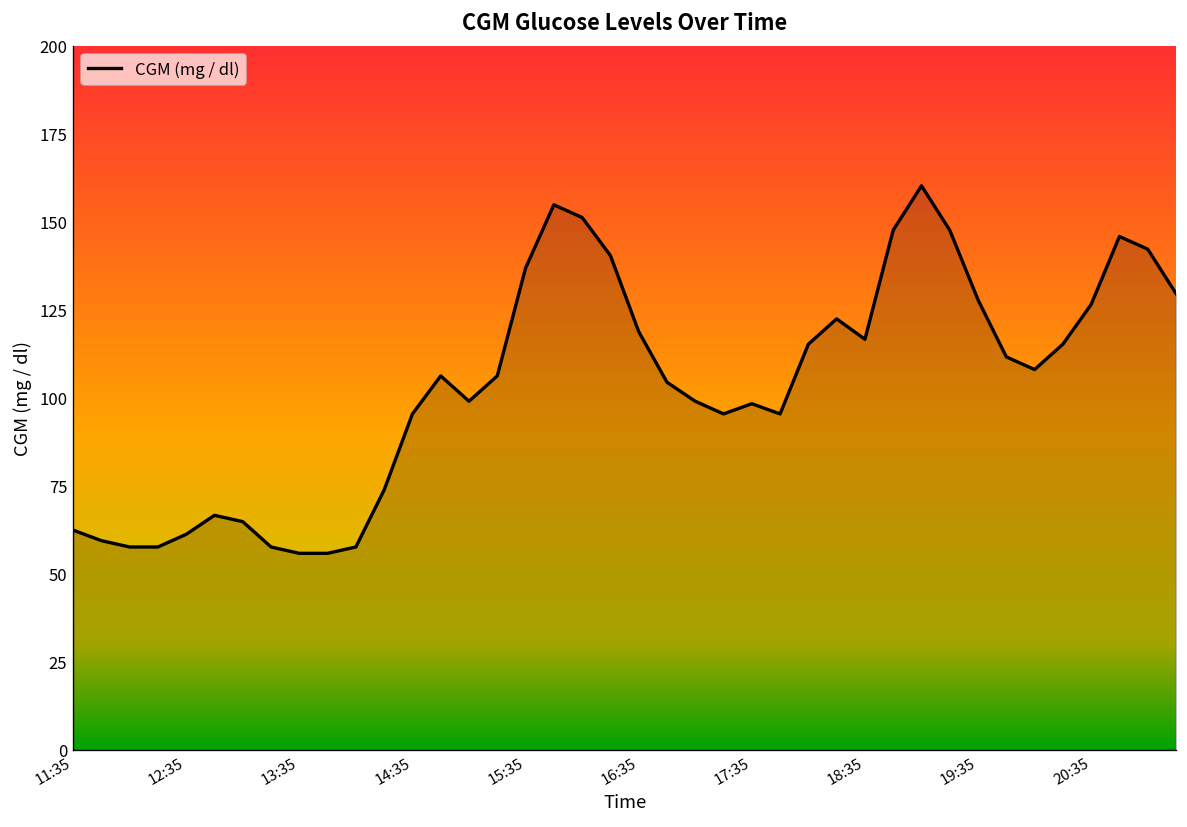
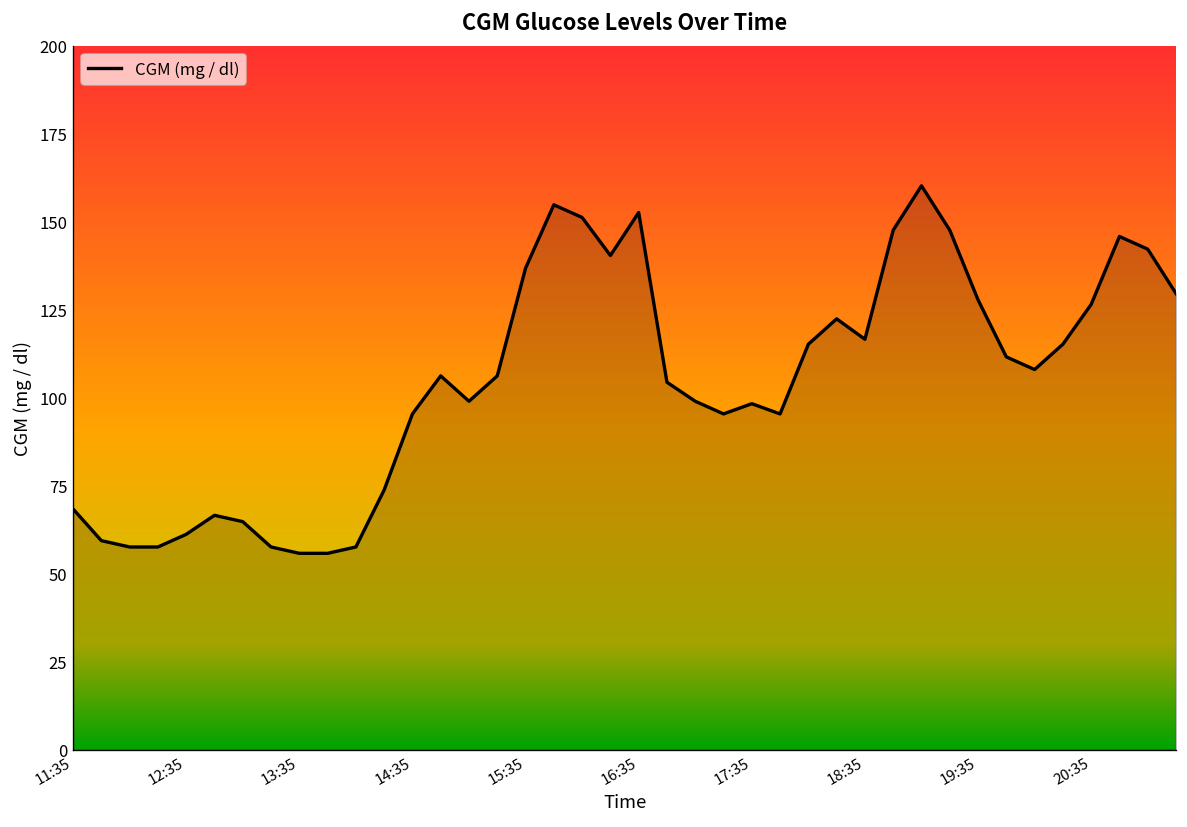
  {
-   "11:35": 62,
+   "11:35": 68,
    "12:35": 61,
    "13:35": 56,
    "14:35": 95,
    "15:35": 137,
-   "16:35": 119,
+   "16:35": 153,
    "17:35": 98,
    "18:35": 117,
    "19:35": 128,
    "20:35": 127
  }
